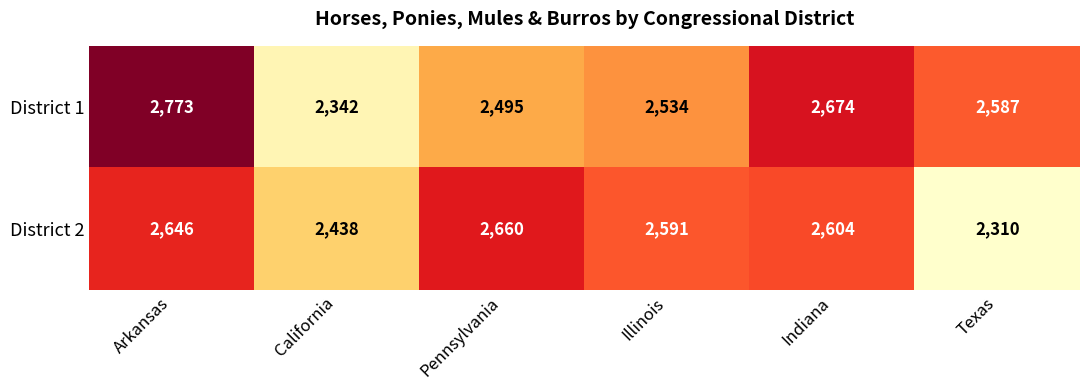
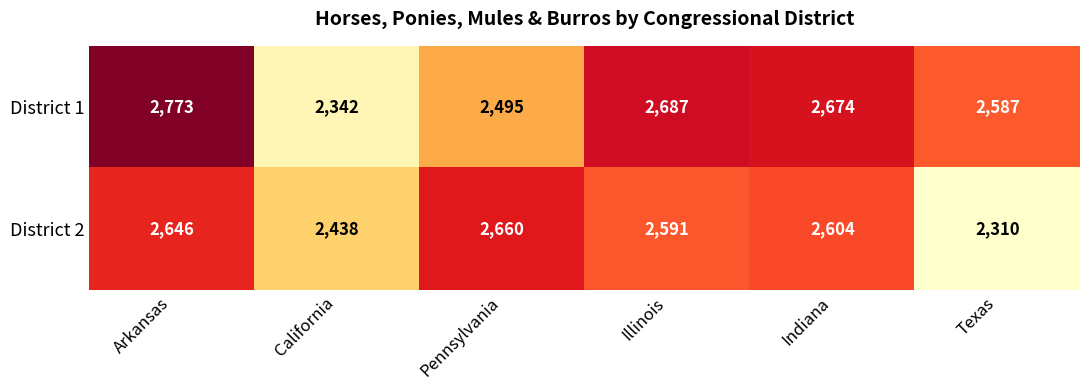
  {
    "District 1": {
      "Arkansas": "2,773",
      "California": "2,342",
      "Pennsylvania": "2,495",
-     "Illinois": "2,534",
+     "Illinois": "2,687",
      "Indiana": "2,674",
      "Texas": "2,587"
    },
    "District 2": {
      "Arkansas": "2,646",
      "California": "2,438",
      "Pennsylvania": "2,660",
      "Illinois": "2,591",
      "Indiana": "2,604",
      "Texas": "2,310"
    }
  }
